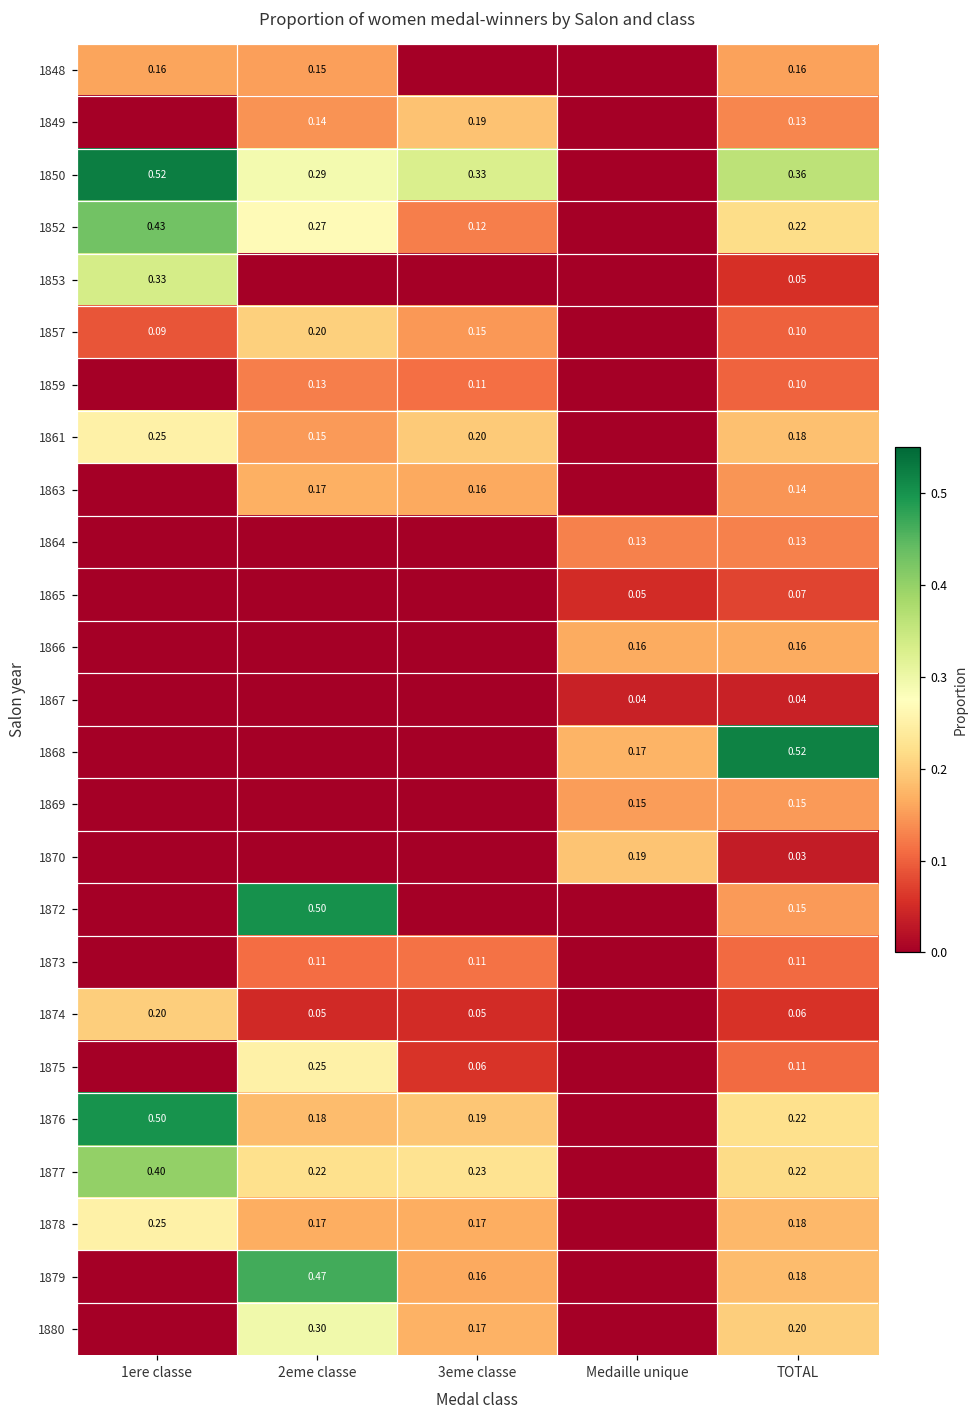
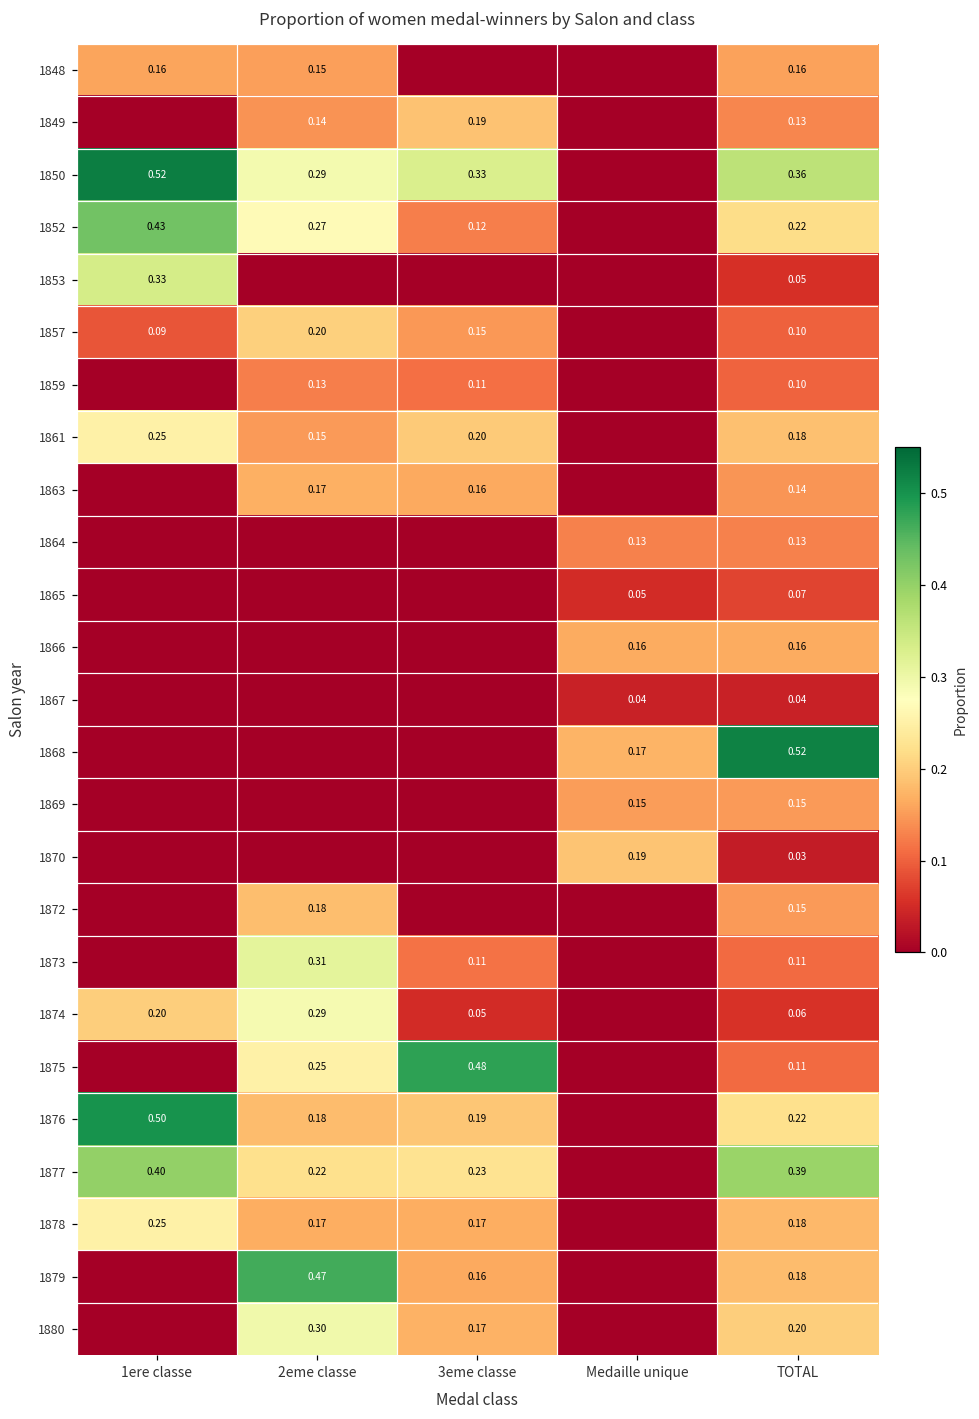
  {
    "1848": {
      "1ere classe": 0.16,
      "2eme classe": 0.15,
      "TOTAL": 0.16
    },
    "1849": {
      "2eme classe": 0.14,
      "3eme classe": 0.19,
      "TOTAL": 0.13
    },
    "1850": {
      "1ere classe": 0.52,
      "2eme classe": 0.29,
      "3eme classe": 0.33,
      "TOTAL": 0.36
    },
    "1852": {
      "1ere classe": 0.43,
      "2eme classe": 0.27,
      "3eme classe": 0.12,
      "TOTAL": 0.22
    },
    "1853": {
      "1ere classe": 0.33,
      "TOTAL": 0.05
    },
    "1857": {
      "1ere classe": 0.09,
      "2eme classe": 0.20,
      "3eme classe": 0.15,
      "TOTAL": 0.10
    },
    "1859": {
      "2eme classe": 0.13,
      "3eme classe": 0.11,
      "TOTAL": 0.10
    },
    "1861": {
      "1ere classe": 0.25,
      "2eme classe": 0.15,
      "3eme classe": 0.20,
      "TOTAL": 0.18
    },
    "1863": {
      "2eme classe": 0.17,
      "3eme classe": 0.16,
      "TOTAL": 0.14
    },
    "1864": {
      "Medaille unique": 0.13,
      "TOTAL": 0.13
    },
    "1865": {
      "Medaille unique": 0.05,
      "TOTAL": 0.07
    },
    "1866": {
      "Medaille unique": 0.16,
      "TOTAL": 0.16
    },
    "1867": {
      "Medaille unique": 0.04,
      "TOTAL": 0.04
    },
    "1868": {
      "Medaille unique": 0.17,
      "TOTAL": 0.52
    },
    "1869": {
      "Medaille unique": 0.15,
      "TOTAL": 0.15
    },
    "1870": {
      "Medaille unique": 0.19,
      "TOTAL": 0.03
    },
    "1872": {
-     "2eme classe": 0.50,
+     "2eme classe": 0.18,
      "TOTAL": 0.15
    },
    "1873": {
-     "2eme classe": 0.11,
+     "2eme classe": 0.31,
      "3eme classe": 0.11,
      "TOTAL": 0.11
    },
    "1874": {
      "1ere classe": 0.20,
-     "2eme classe": 0.05,
+     "2eme classe": 0.29,
      "3eme classe": 0.05,
      "TOTAL": 0.06
    },
    "1875": {
      "2eme classe": 0.25,
-     "3eme classe": 0.06,
+     "3eme classe": 0.48,
      "TOTAL": 0.11
    },
    "1876": {
      "1ere classe": 0.50,
      "2eme classe": 0.18,
      "3eme classe": 0.19,
      "TOTAL": 0.22
    },
    "1877": {
      "1ere classe": 0.40,
      "2eme classe": 0.22,
      "3eme classe": 0.23,
-     "TOTAL": 0.22
+     "TOTAL": 0.39
    },
    "1878": {
      "1ere classe": 0.25,
      "2eme classe": 0.17,
      "3eme classe": 0.17,
      "TOTAL": 0.18
    },
    "1879": {
      "2eme classe": 0.47,
      "3eme classe": 0.16,
      "TOTAL": 0.18
    },
    "1880": {
      "2eme classe": 0.30,
      "3eme classe": 0.17,
      "TOTAL": 0.20
    }
  }
